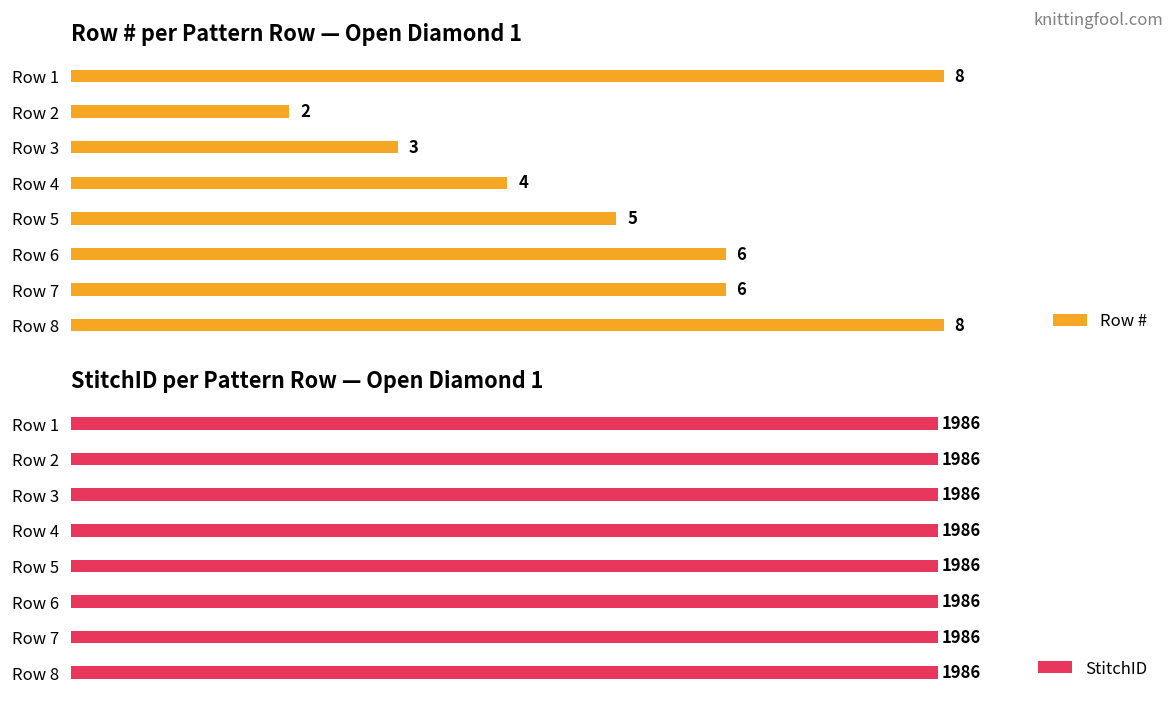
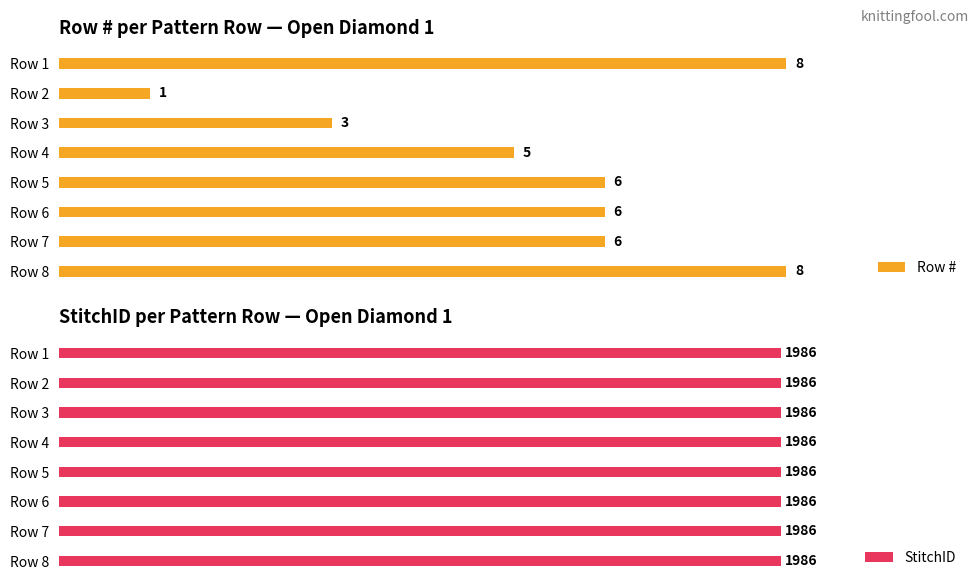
  {
    "Row # per Pattern Row — Open Diamond 1": {
      "Row 1": 8,
-     "Row 2": 2,
+     "Row 2": 1,
      "Row 3": 3,
-     "Row 4": 4,
-     "Row 5": 5,
+     "Row 4": 5,
+     "Row 5": 6,
      "Row 6": 6,
      "Row 7": 6,
      "Row 8": 8
    },
    "StitchID per Pattern Row — Open Diamond 1": {
      "Row 1": 1986,
      "Row 2": 1986,
      "Row 3": 1986,
      "Row 4": 1986,
      "Row 5": 1986,
      "Row 6": 1986,
      "Row 7": 1986,
      "Row 8": 1986
    }
  }
